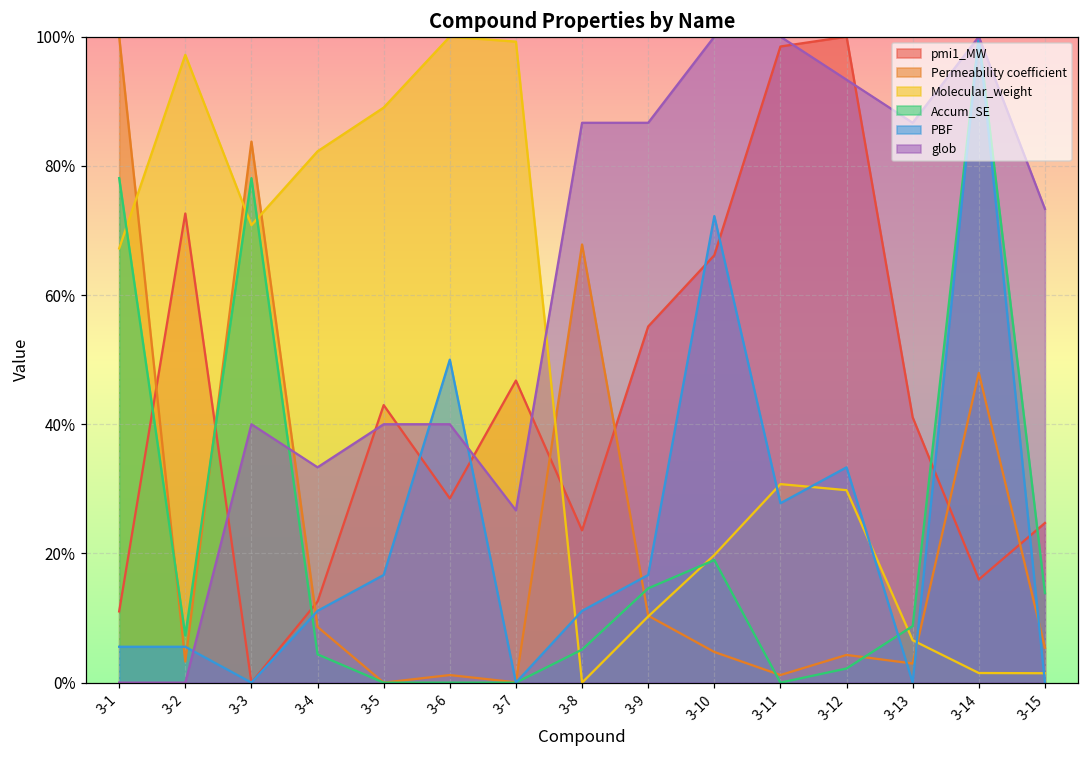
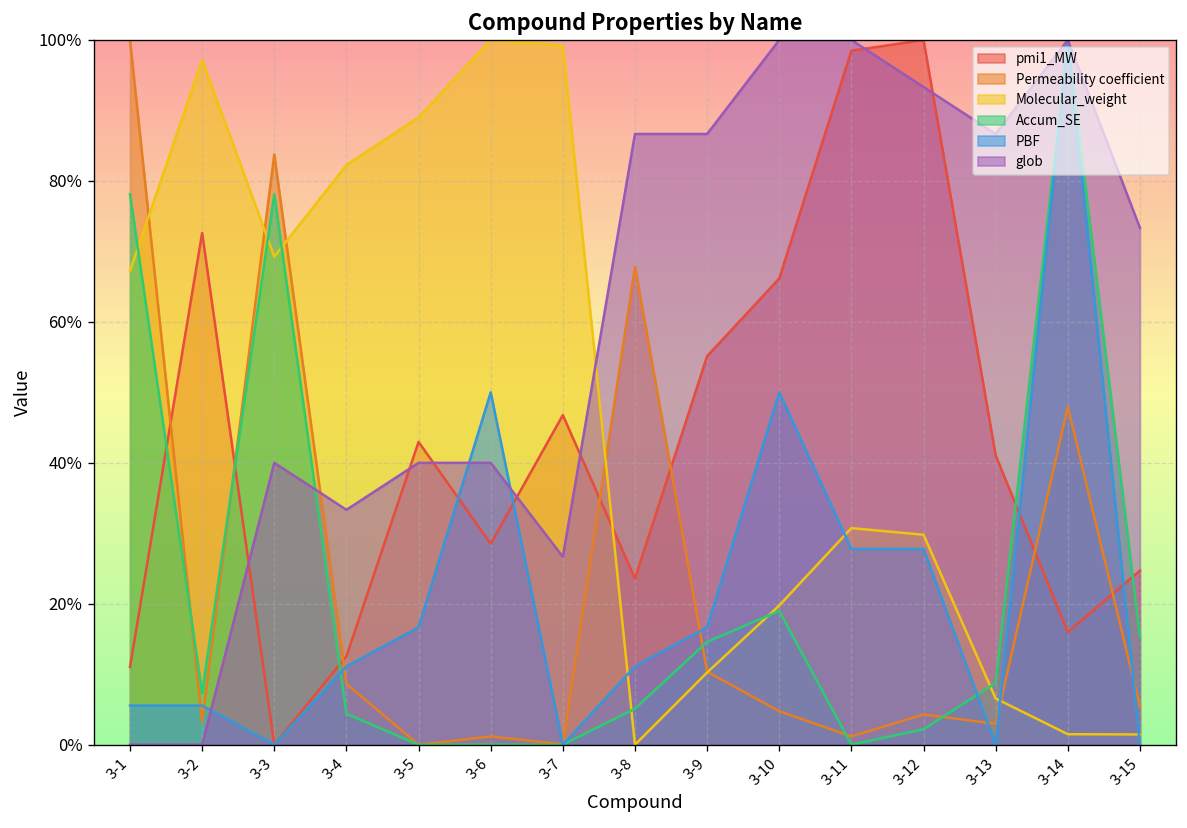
  {
    "Molecular_weight": {
      "3-1": "67%",
      "3-2": "97%",
-     "3-3": "71%",
+     "3-3": "69%",
      "3-4": "82%",
      "3-5": "89%",
      "3-6": "100%",
      "3-7": "99%",
      "3-8": "0%",
      "3-10": "20%",
      "3-11": "31%",
      "3-12": "30%",
      "3-13": "7%",
      "3-14": "1%",
      "3-15": "1%"
    },
    "Accum_SE": {
      "3-1": "78%",
      "3-2": "7%",
      "3-3": "78%",
      "3-4": "4%",
      "3-6": "0%",
      "3-8": "5%",
      "3-9": "15%",
      "3-10": "19%",
      "3-11": "0%",
      "3-12": "2%",
      "3-13": "9%",
-     "3-15": "14%"
+     "3-15": "15%"
    },
    "PBF": {
      "3-1": "6%",
      "3-2": "6%",
      "3-4": "11%",
      "3-5": "17%",
      "3-6": "50%",
      "3-8": "11%",
      "3-9": "17%",
-     "3-10": "72%",
+     "3-10": "50%",
      "3-11": "28%",
-     "3-12": "33%",
+     "3-12": "28%",
      "3-13": "0%",
      "3-15": "0%"
    },
    "glob": {
      "3-1": "0%",
      "3-2": "0%",
      "3-3": "40%",
      "3-4": "33%",
      "3-5": "40%",
      "3-6": "40%",
      "3-7": "27%",
      "3-8": "87%",
      "3-9": "87%",
      "3-10": "100%",
      "3-11": "100%",
      "3-12": "93%",
      "3-15": "73%"
    }
  }
